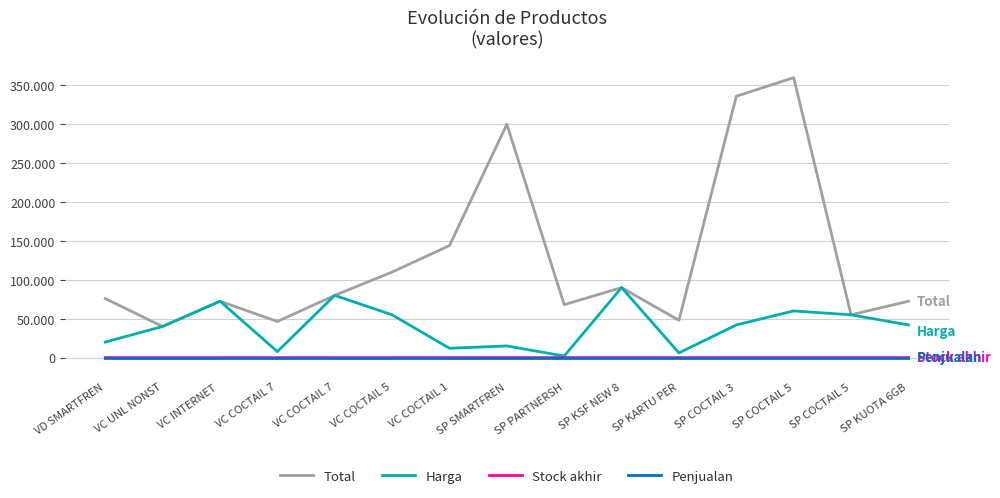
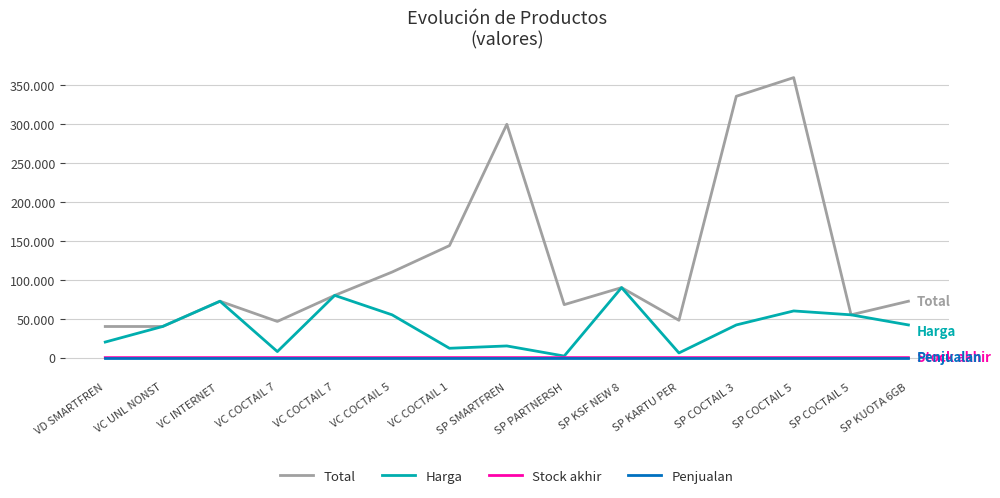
  {
    "Total": {
-     "VD SMARTFREN": 80,
+     "VD SMARTFREN": 40,
      "VC COCTAIL 5": 110,
      "VC COCTAIL 1": 140,
      "SP SMARTFREN": 300,
      "SP PARTNERSH": 70,
      "SP KARTU PER": 50,
      "SP COCTAIL 3": 340,
      "SP KUOTA 6GB": 70
    },
    "Harga": {
      "VD SMARTFREN": 20,
      "VC COCTAIL 5": 60,
      "VC COCTAIL 1": 10,
      "SP SMARTFREN": 20,
      "SP KARTU PER": 10,
      "SP COCTAIL 3": 40,
      "SP KUOTA 6GB": 40
    },
    "Penjualan": {
      "VD SMARTFREN": 0,
      "VC UNL NONST": 0,
      "VC INTERNET": 0,
      "VC COCTAIL 5": 0,
      "VC COCTAIL 1": 0,
      "SP SMARTFREN": 0,
      "SP KSF NEW 8": 0,
      "SP KARTU PER": 0,
      "SP COCTAIL 3": 0,
      "SP KUOTA 6GB": 0
    }
  }
